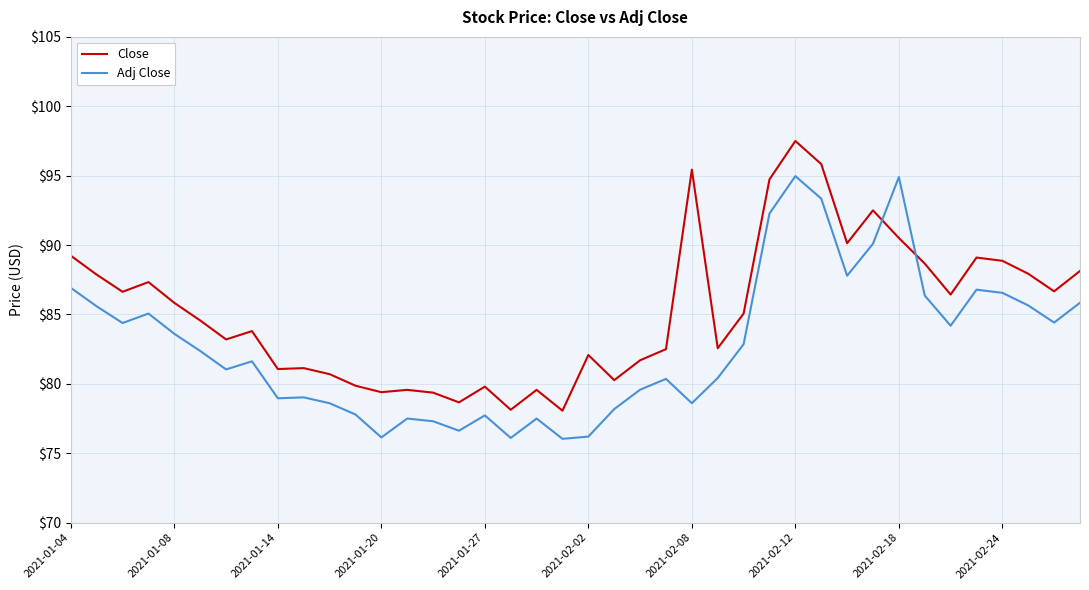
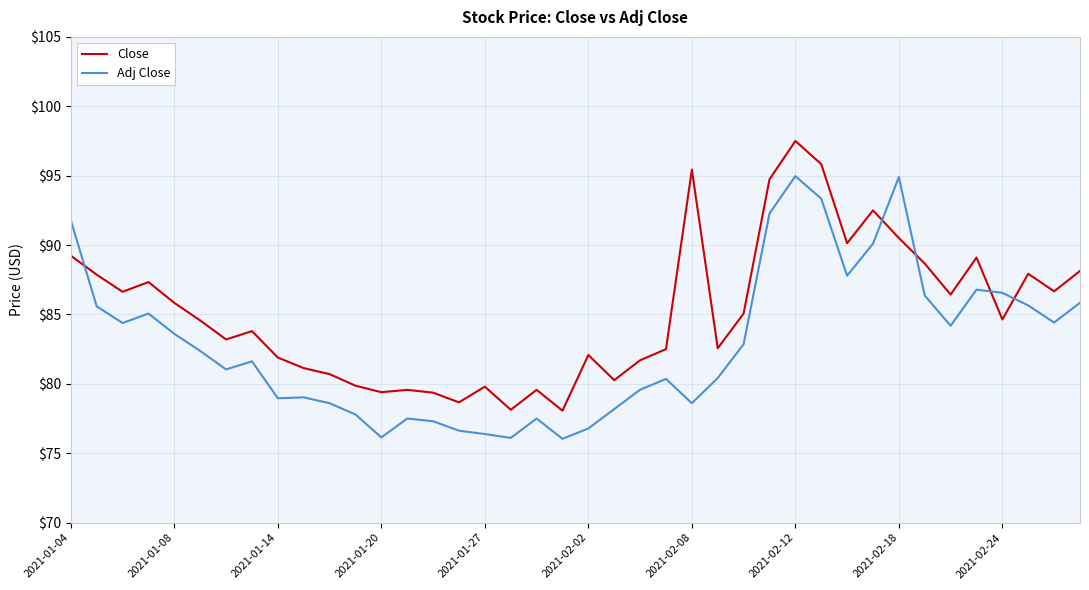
  {
    "Close": {
      "2021-01-04": "$89.2",
      "2021-01-08": "$85.8",
-     "2021-01-14": "$81.1",
+     "2021-01-14": "$81.9",
      "2021-01-20": "$79.4",
      "2021-01-27": "$79.8",
      "2021-02-02": "$82.1",
      "2021-02-08": "$95.4",
      "2021-02-12": "$97.5",
      "2021-02-18": "$90.5",
-     "2021-02-24": "$88.9"
+     "2021-02-24": "$84.6"
    },
    "Adj Close": {
-     "2021-01-04": "$86.9",
+     "2021-01-04": "$91.8",
      "2021-01-08": "$83.6",
      "2021-01-14": "$79.0",
      "2021-01-20": "$76.1",
-     "2021-01-27": "$77.7",
-     "2021-02-02": "$76.2",
+     "2021-01-27": "$76.4",
+     "2021-02-02": "$76.8",
      "2021-02-08": "$78.6",
      "2021-02-12": "$95.0",
      "2021-02-18": "$94.9",
      "2021-02-24": "$86.6"
    }
  }
